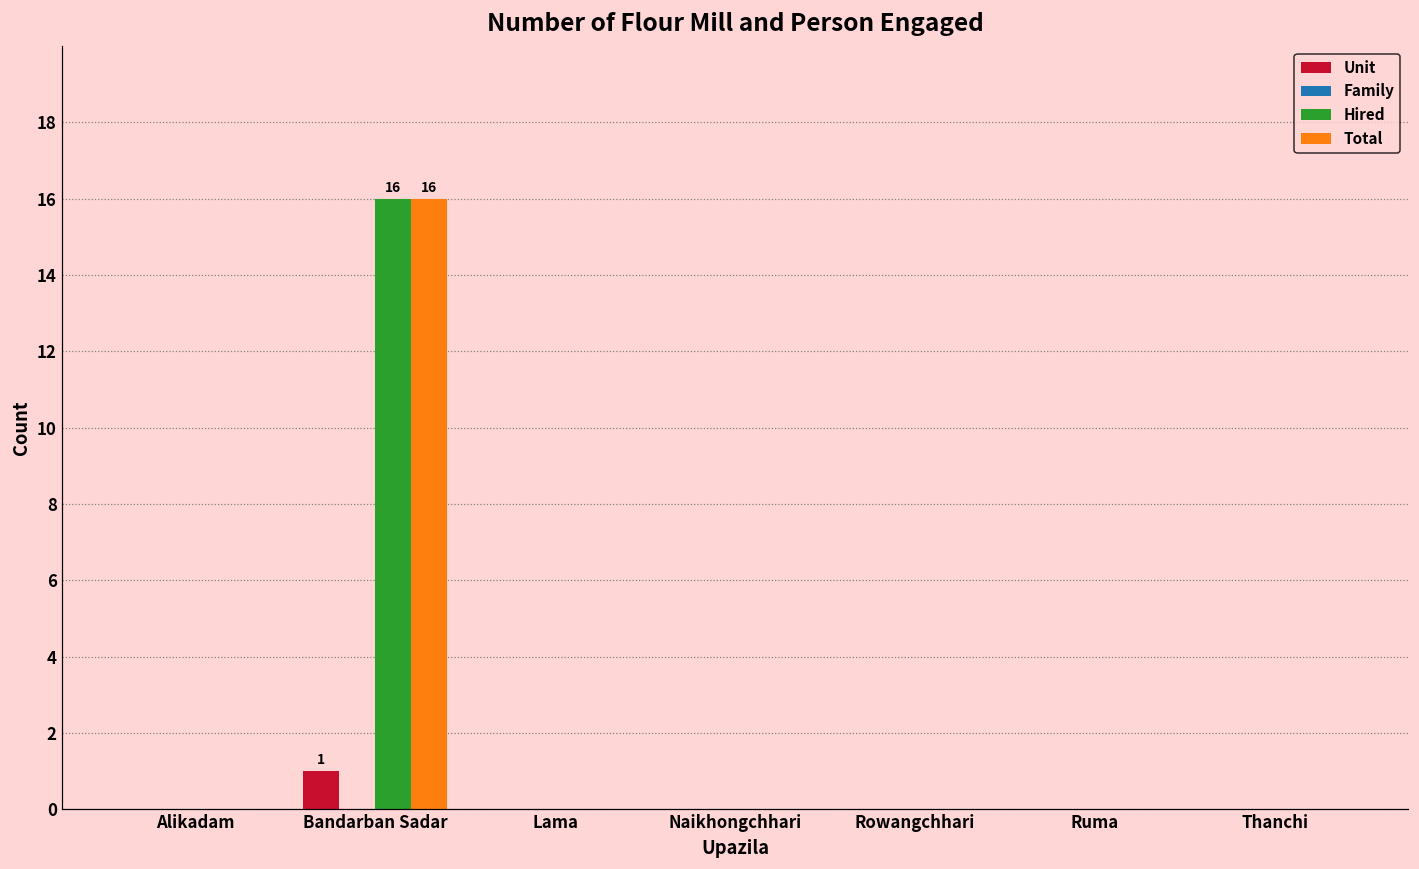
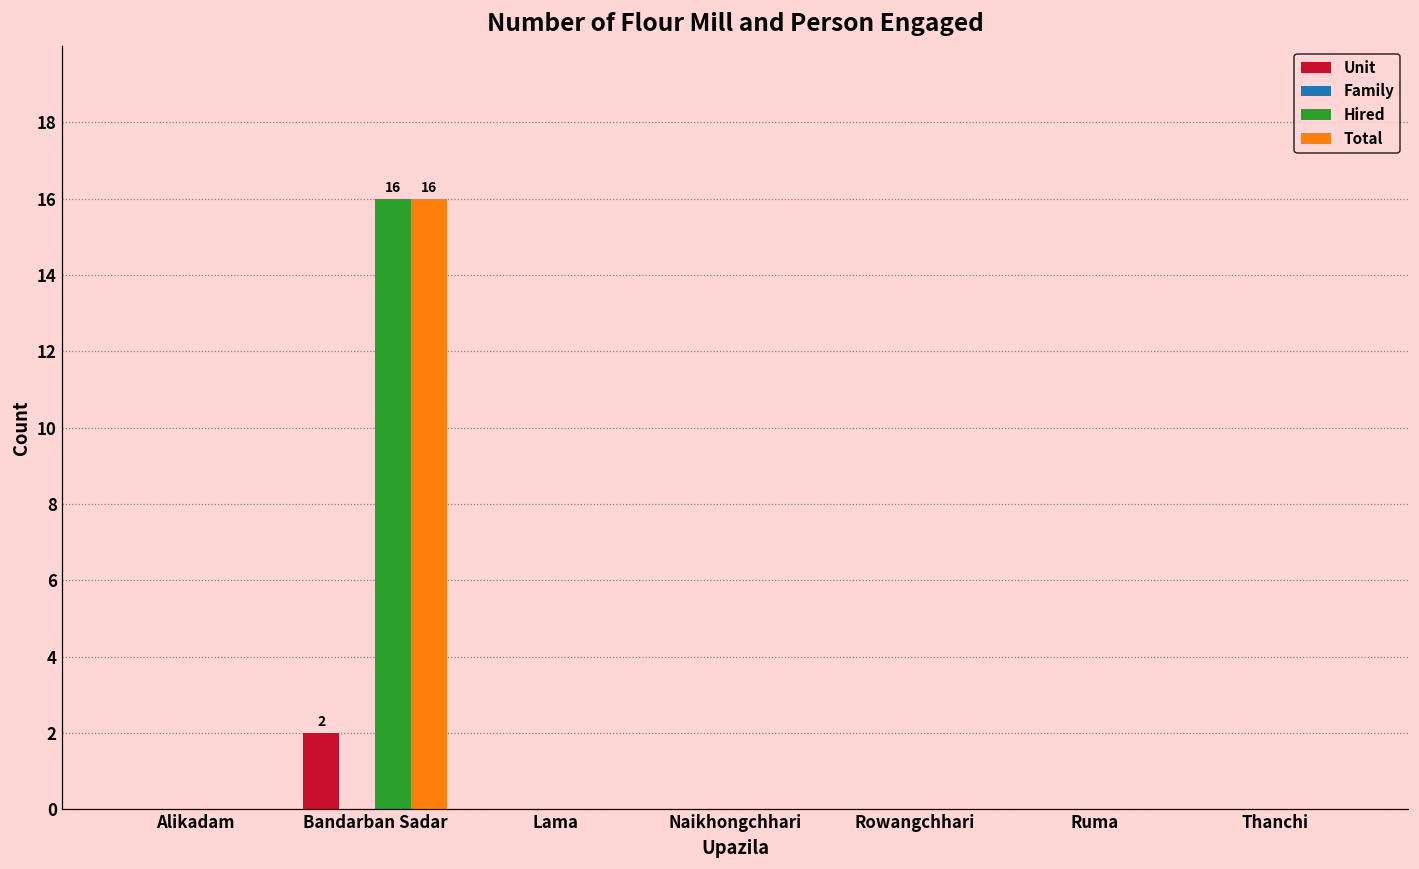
  {
    "Unit": {
-     "Bandarban Sadar": 1
+     "Bandarban Sadar": 2
    },
    "Family": {
      "Alikadam": 0.0,
      "Bandarban Sadar": 0.0,
      "Lama": 0.0,
      "Naikhongchhari": 0.0,
      "Rowangchhari": 0.0,
      "Ruma": 0.0,
      "Thanchi": 0.0
    },
    "Hired": {
      "Bandarban Sadar": 16
    },
    "Total": {
      "Bandarban Sadar": 16
    }
  }
